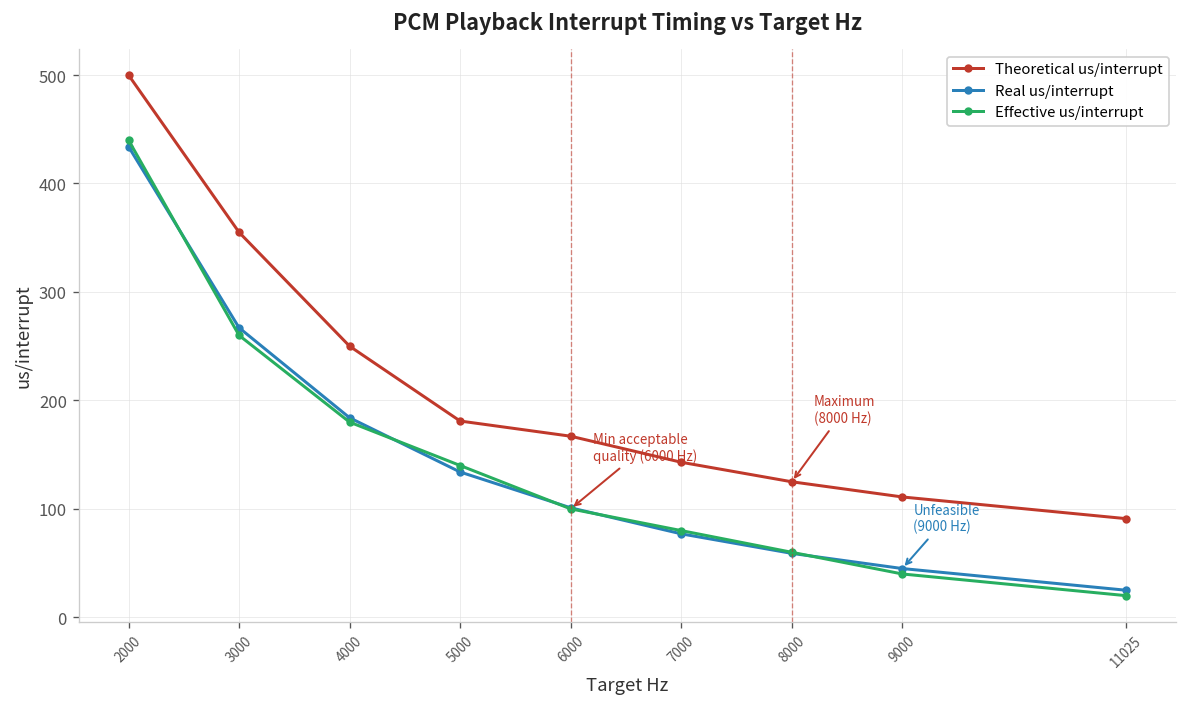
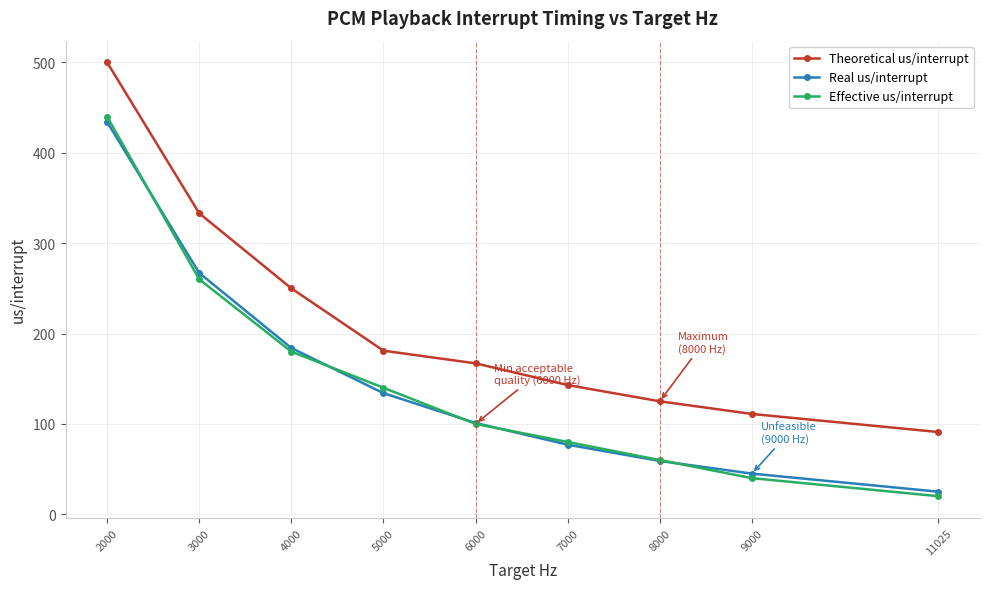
  {
    "Theoretical us/interrupt": {
      "2000": 500,
-     "3000": 360,
+     "3000": 330,
      "4000": 250,
      "5000": 180,
      "6000": 170,
      "9000": 110,
      "11025": 90
    },
    "Real us/interrupt": {
      "2000": 430,
      "3000": 270,
      "4000": 180,
      "5000": 130,
      "7000": 80,
      "11025": 30
    },
    "Effective us/interrupt": {
      "2000": 440,
      "3000": 260,
      "4000": 180,
      "5000": 140,
      "7000": 80,
      "9000": 40,
      "11025": 20
    }
  }
